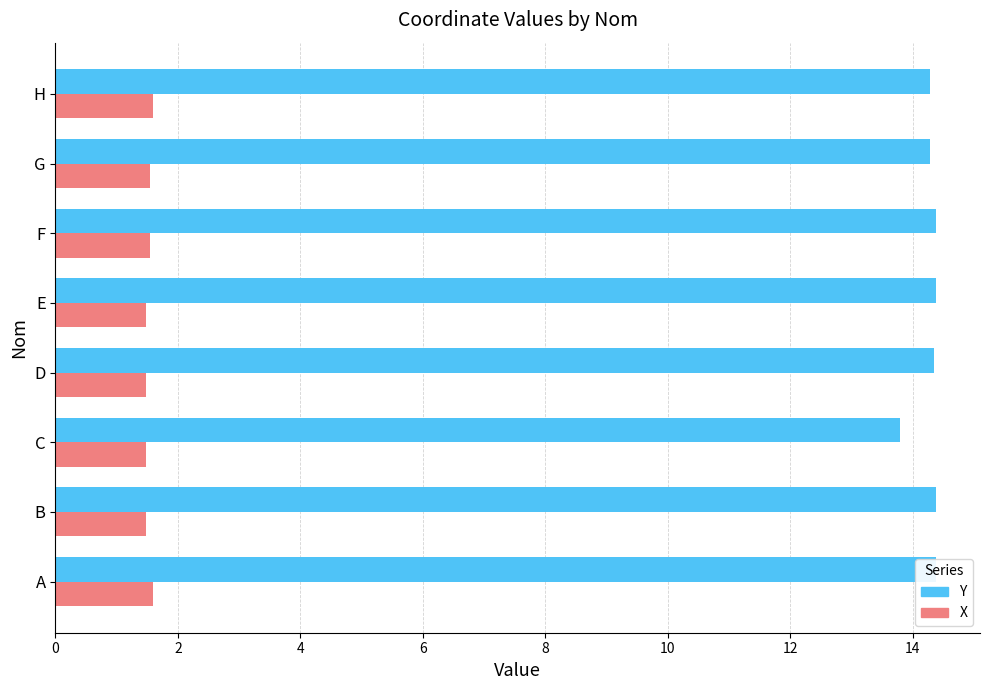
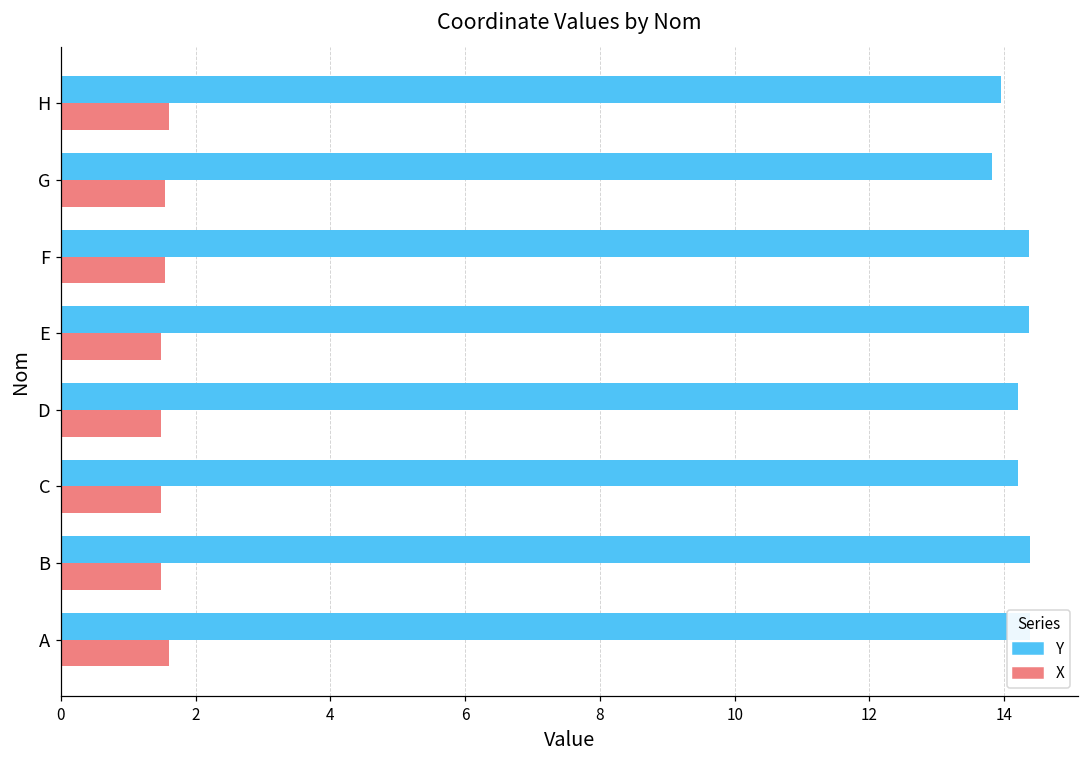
  {
    "Y": {
-     "H": 14.3,
-     "G": 14.3,
+     "H": 14.0,
+     "G": 13.8,
      "F": 14.4,
      "E": 14.4,
-     "D": 14.4,
-     "C": 13.8,
+     "D": 14.2,
+     "C": 14.2,
      "B": 14.4
    },
    "X": {
      "H": 1.6,
      "G": 1.5,
      "F": 1.5,
      "E": 1.5,
      "D": 1.5,
      "C": 1.5,
      "B": 1.5,
      "A": 1.6
    }
  }
